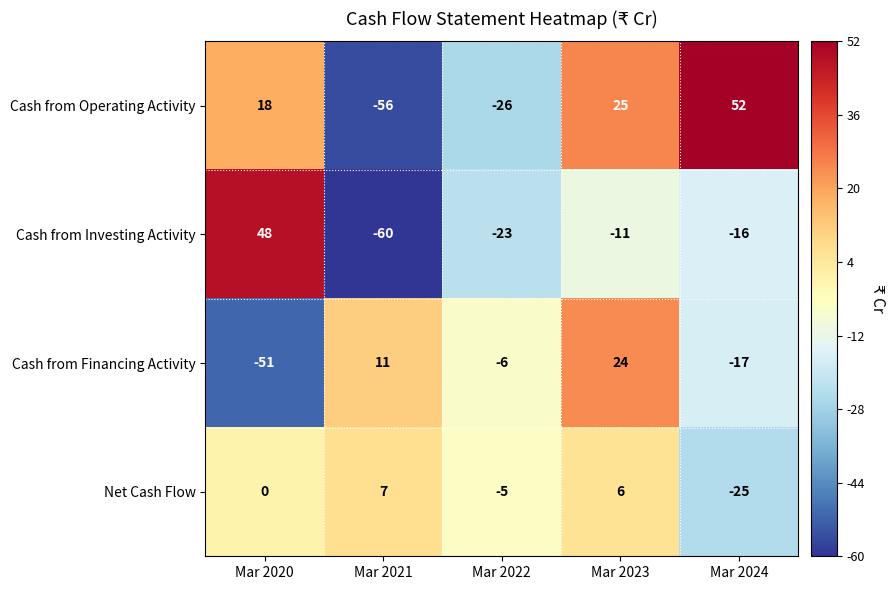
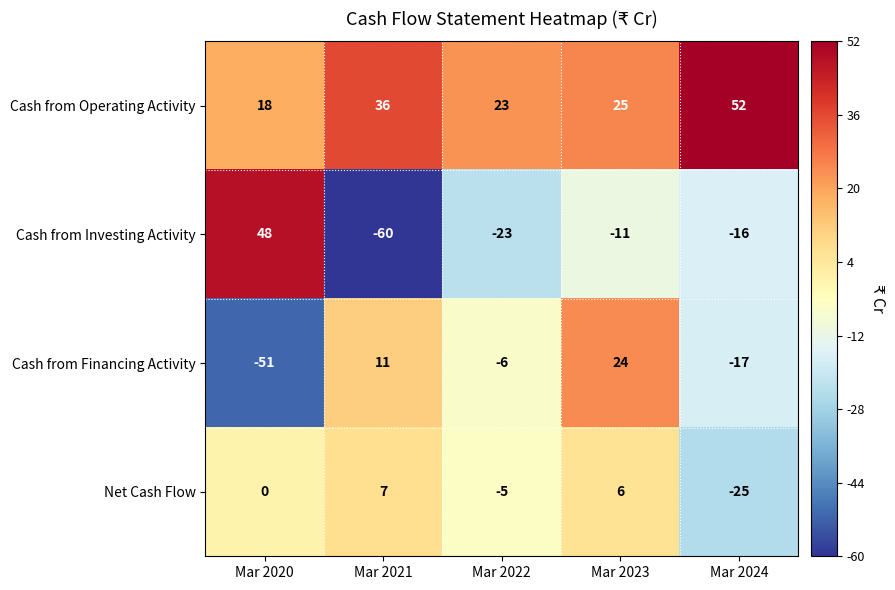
  {
    "Cash from Operating Activity": {
      "Mar 2020": 18,
-     "Mar 2021": -56,
-     "Mar 2022": -26,
+     "Mar 2021": 36,
+     "Mar 2022": 23,
      "Mar 2023": 25,
      "Mar 2024": 52
    },
    "Cash from Investing Activity": {
      "Mar 2020": 48,
      "Mar 2021": -60,
      "Mar 2022": -23,
      "Mar 2023": -11,
      "Mar 2024": -16
    },
    "Cash from Financing Activity": {
      "Mar 2020": -51,
      "Mar 2021": 11,
      "Mar 2022": -6,
      "Mar 2023": 24,
      "Mar 2024": -17
    },
    "Net Cash Flow": {
      "Mar 2020": 0,
      "Mar 2021": 7,
      "Mar 2022": -5,
      "Mar 2023": 6,
      "Mar 2024": -25
    }
  }
